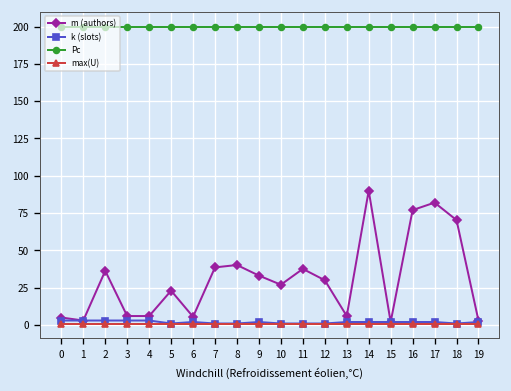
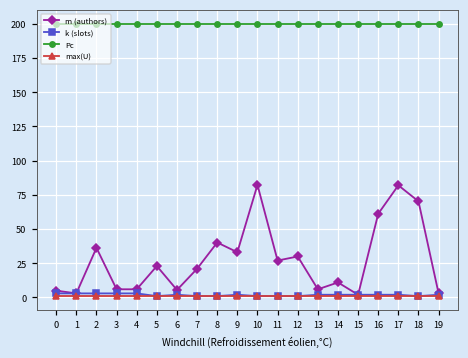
  {
    "m (authors)": {
      "2": 36,
      "3": 6,
      "4": 6,
      "5": 23,
      "6": 6,
-     "7": 39,
+     "7": 21,
      "8": 40,
      "9": 33,
-     "10": 27,
-     "11": 38,
+     "10": 82,
+     "11": 27,
      "12": 30,
      "13": 6,
-     "14": 90,
-     "16": 77,
+     "14": 11,
+     "16": 61,
      "17": 82,
      "18": 70
    },
    "Pc": {
      "3": 200,
      "4": 200,
      "5": 200,
      "6": 200,
      "7": 200,
      "8": 200,
      "9": 200,
      "10": 200,
      "11": 200,
      "12": 200,
      "13": 200,
      "14": 200,
      "15": 200,
      "16": 200,
      "17": 200,
      "18": 200,
      "19": 200
    }
  }
